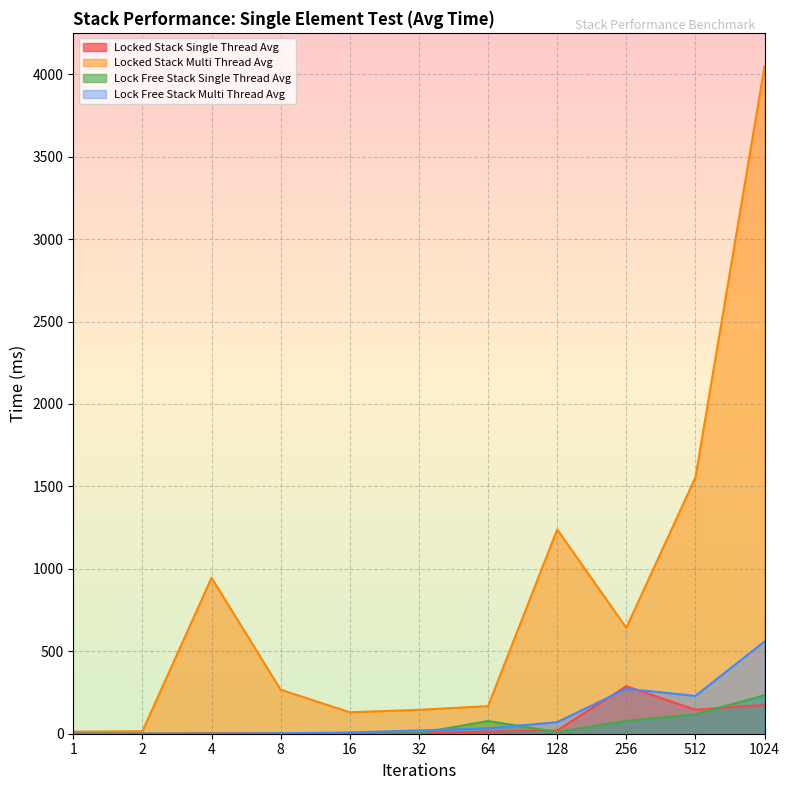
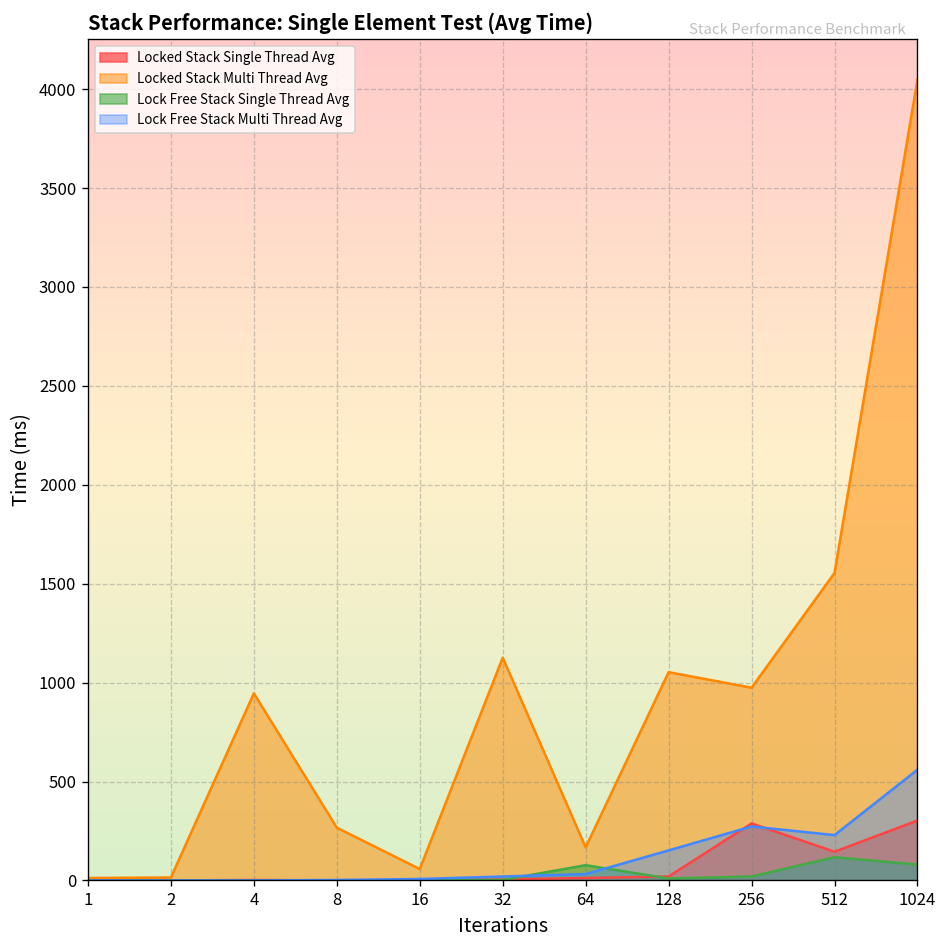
  {
    "Locked Stack Single Thread Avg": {
      "64": 10,
      "512": 150,
-     "1024": 180
+     "1024": 300
    },
    "Locked Stack Multi Thread Avg": {
      "4": 950,
      "8": 270,
-     "16": 130,
-     "32": 150,
+     "16": 60,
+     "32": 1130,
      "64": 170,
-     "128": 1240,
-     "256": 640,
+     "128": 1050,
+     "256": 970,
      "512": 1550,
      "1024": 4050
    },
    "Lock Free Stack Single Thread Avg": {
      "64": 80,
-     "256": 80,
+     "256": 20,
      "512": 120,
-     "1024": 230
+     "1024": 80
    },
    "Lock Free Stack Multi Thread Avg": {
      "64": 30,
-     "128": 70,
+     "128": 150,
      "512": 230,
      "1024": 560
    }
  }
